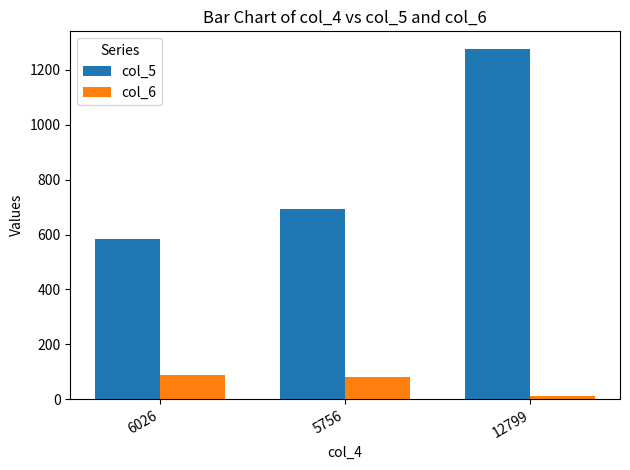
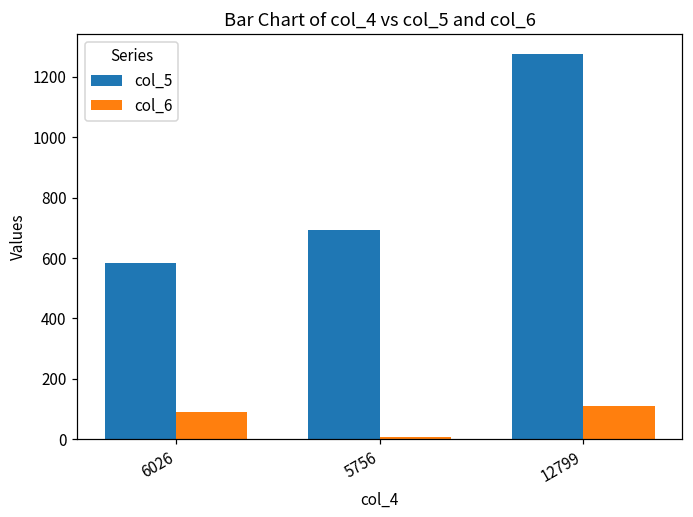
  {
    "col_5": {
      "6026": 580,
      "5756": 690,
      "12799": 1280
    },
    "col_6": {
      "6026": 90,
-     "5756": 80,
-     "12799": 10
+     "5756": 10,
+     "12799": 110
    }
  }
